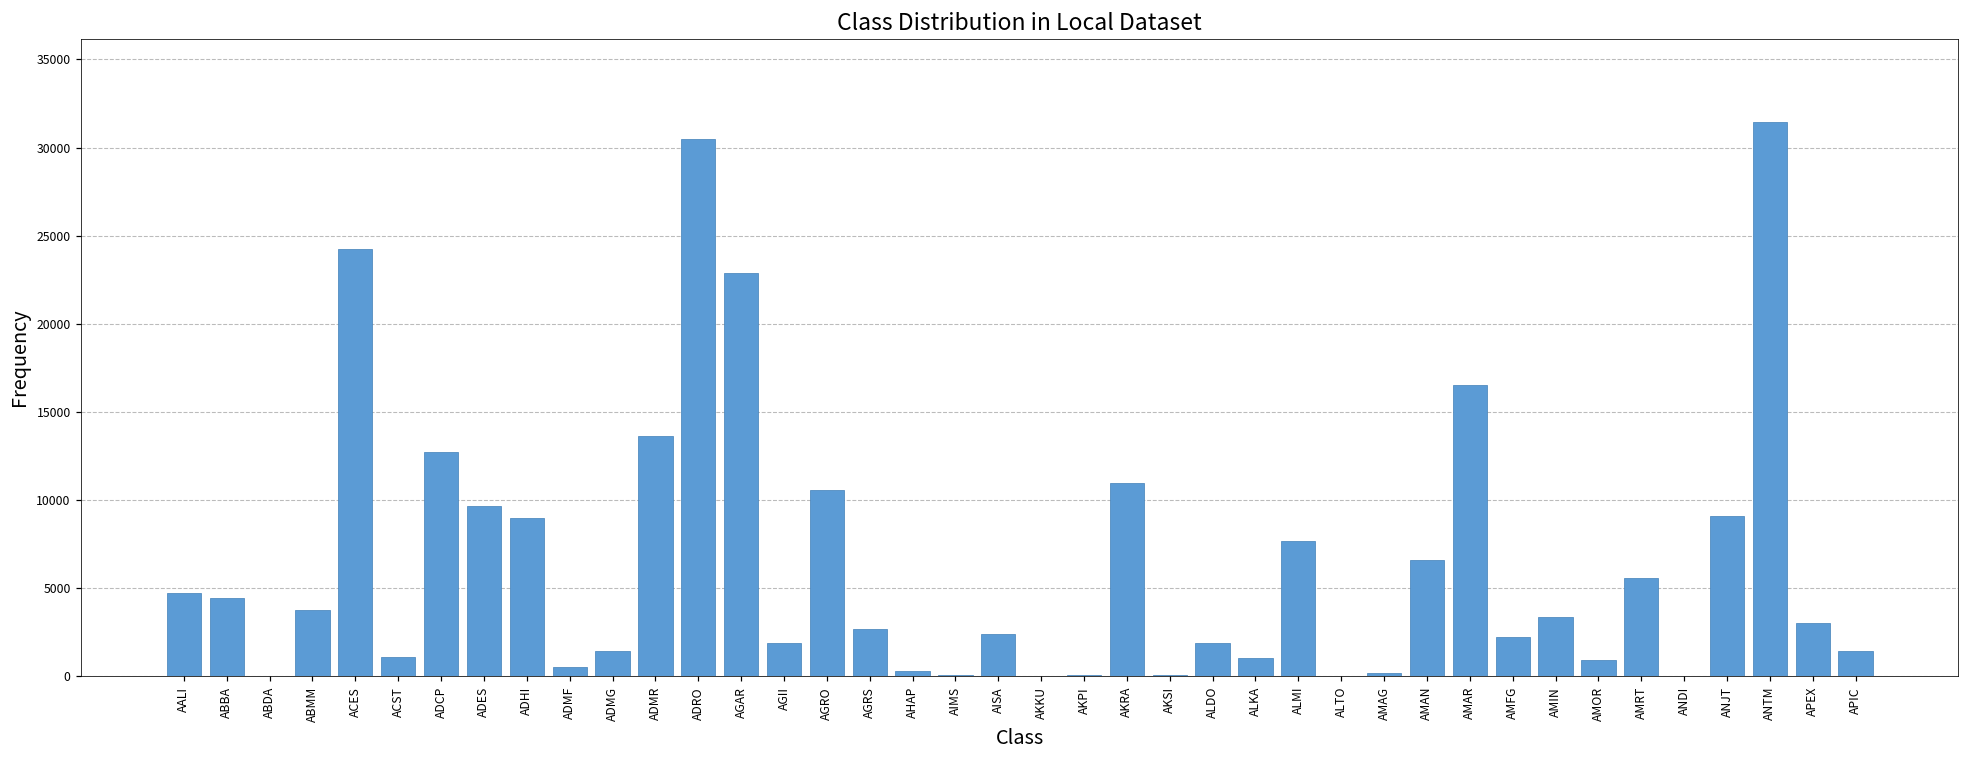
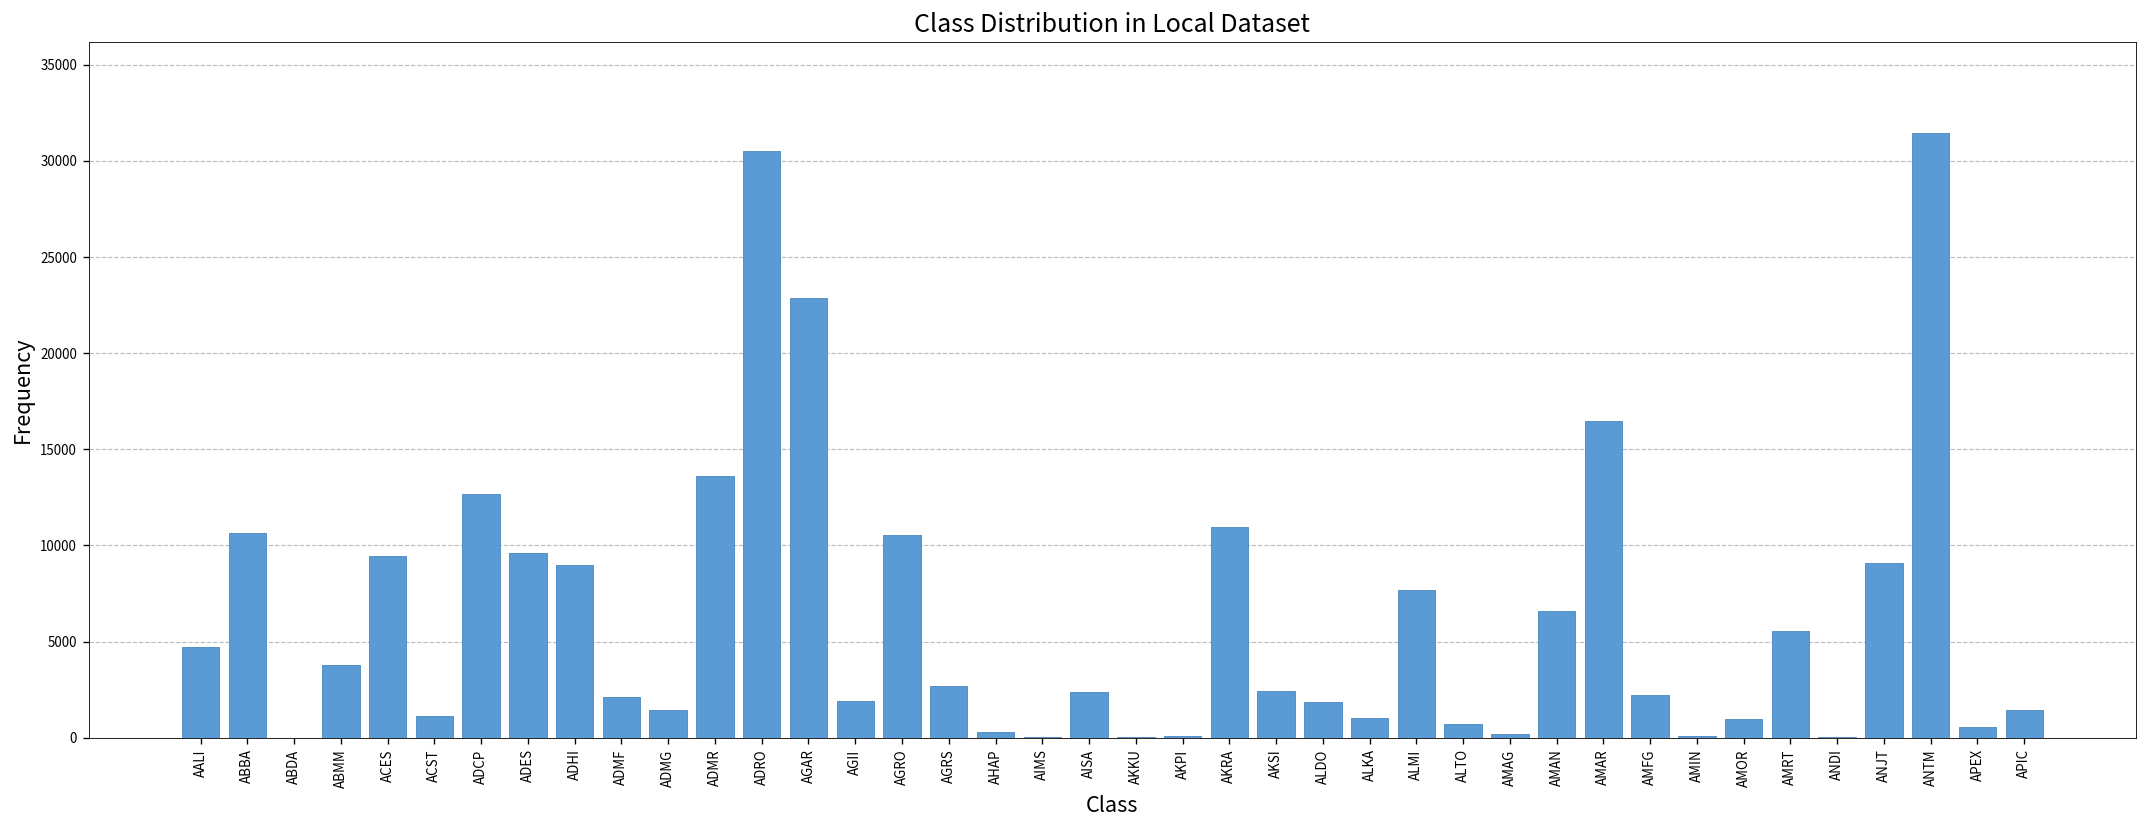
  {
    "AALI": 4700,
-   "ABBA": 4400,
+   "ABBA": 10600,
    "ABDA": 0,
    "ABMM": 3800,
-   "ACES": 24200,
+   "ACES": 9500,
    "ACST": 1100,
    "ADCP": 12700,
    "ADES": 9600,
    "ADHI": 9000,
-   "ADMF": 500,
+   "ADMF": 2100,
    "ADMG": 1500,
    "ADMR": 13600,
    "ADRO": 30500,
    "AGAR": 22900,
    "AGII": 1900,
    "AGRO": 10600,
    "AGRS": 2700,
    "AHAP": 300,
    "AISA": 2400,
    "AKRA": 11000,
-   "AKSI": 100,
+   "AKSI": 2400,
    "ALDO": 1900,
    "ALKA": 1000,
    "ALMI": 7700,
-   "ALTO": 0,
+   "ALTO": 700,
    "AMAG": 200,
    "AMAN": 6600,
    "AMAR": 16500,
    "AMFG": 2200,
-   "AMIN": 3300,
+   "AMIN": 100,
    "AMOR": 900,
    "AMRT": 5600,
    "ANJT": 9100,
    "ANTM": 31500,
-   "APEX": 3000,
+   "APEX": 600,
    "APIC": 1400
  }
